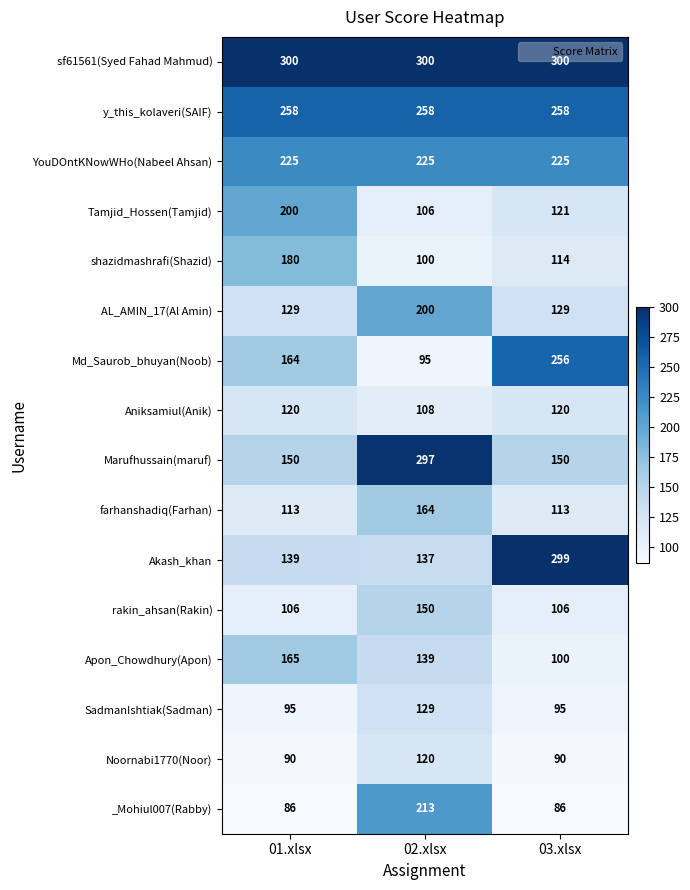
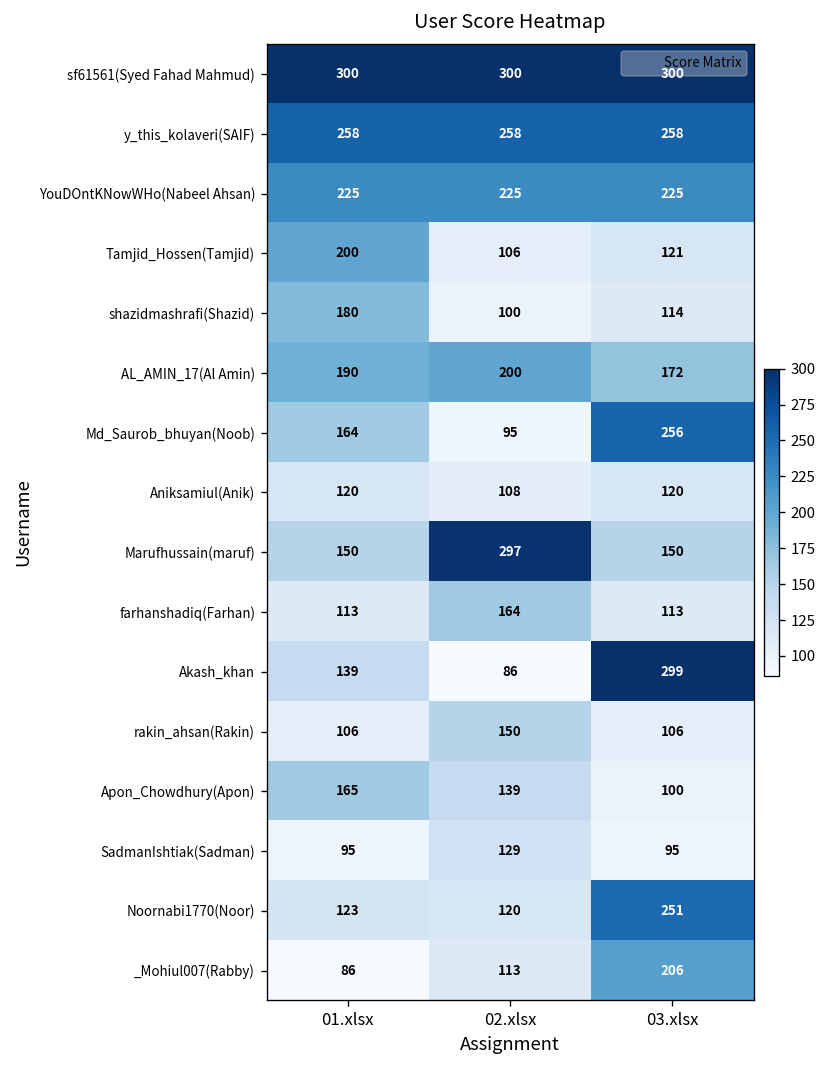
  {
    "sf61561(Syed Fahad Mahmud)": {
      "01.xlsx": 300,
      "02.xlsx": 300
    },
    "y_this_kolaveri(SAIF)": {
      "01.xlsx": 258,
      "02.xlsx": 258,
      "03.xlsx": 258
    },
    "YouDOntKNowWHo(Nabeel Ahsan)": {
      "01.xlsx": 225,
      "02.xlsx": 225,
      "03.xlsx": 225
    },
    "Tamjid_Hossen(Tamjid)": {
      "01.xlsx": 200,
      "02.xlsx": 106,
      "03.xlsx": 121
    },
    "shazidmashrafi(Shazid)": {
      "01.xlsx": 180,
      "02.xlsx": 100,
      "03.xlsx": 114
    },
    "AL_AMIN_17(Al Amin)": {
-     "01.xlsx": 129,
+     "01.xlsx": 190,
      "02.xlsx": 200,
-     "03.xlsx": 129
+     "03.xlsx": 172
    },
    "Md_Saurob_bhuyan(Noob)": {
      "01.xlsx": 164,
      "02.xlsx": 95,
      "03.xlsx": 256
    },
    "Aniksamiul(Anik)": {
      "01.xlsx": 120,
      "02.xlsx": 108,
      "03.xlsx": 120
    },
    "Marufhussain(maruf)": {
      "01.xlsx": 150,
      "02.xlsx": 297,
      "03.xlsx": 150
    },
    "farhanshadiq(Farhan)": {
      "01.xlsx": 113,
      "02.xlsx": 164,
      "03.xlsx": 113
    },
    "Akash_khan": {
      "01.xlsx": 139,
-     "02.xlsx": 137,
+     "02.xlsx": 86,
      "03.xlsx": 299
    },
    "rakin_ahsan(Rakin)": {
      "01.xlsx": 106,
      "02.xlsx": 150,
      "03.xlsx": 106
    },
    "Apon_Chowdhury(Apon)": {
      "01.xlsx": 165,
      "02.xlsx": 139,
      "03.xlsx": 100
    },
    "SadmanIshtiak(Sadman)": {
      "01.xlsx": 95,
      "02.xlsx": 129,
      "03.xlsx": 95
    },
    "Noornabi1770(Noor)": {
-     "01.xlsx": 90,
+     "01.xlsx": 123,
      "02.xlsx": 120,
-     "03.xlsx": 90
+     "03.xlsx": 251
    },
    "_Mohiul007(Rabby)": {
      "01.xlsx": 86,
-     "02.xlsx": 213,
-     "03.xlsx": 86
+     "02.xlsx": 113,
+     "03.xlsx": 206
    }
  }
